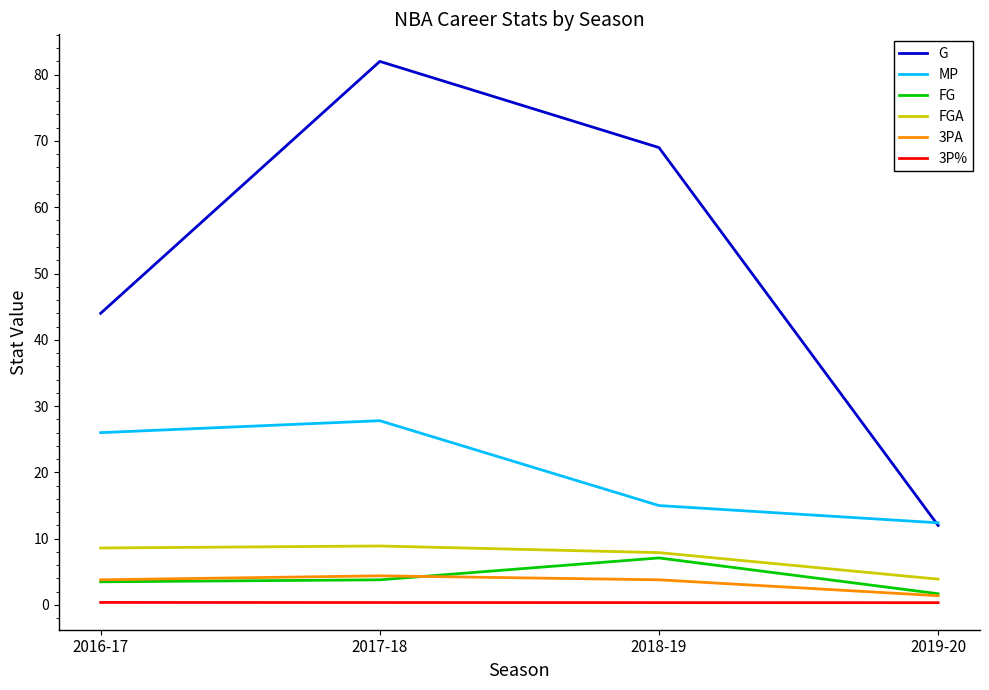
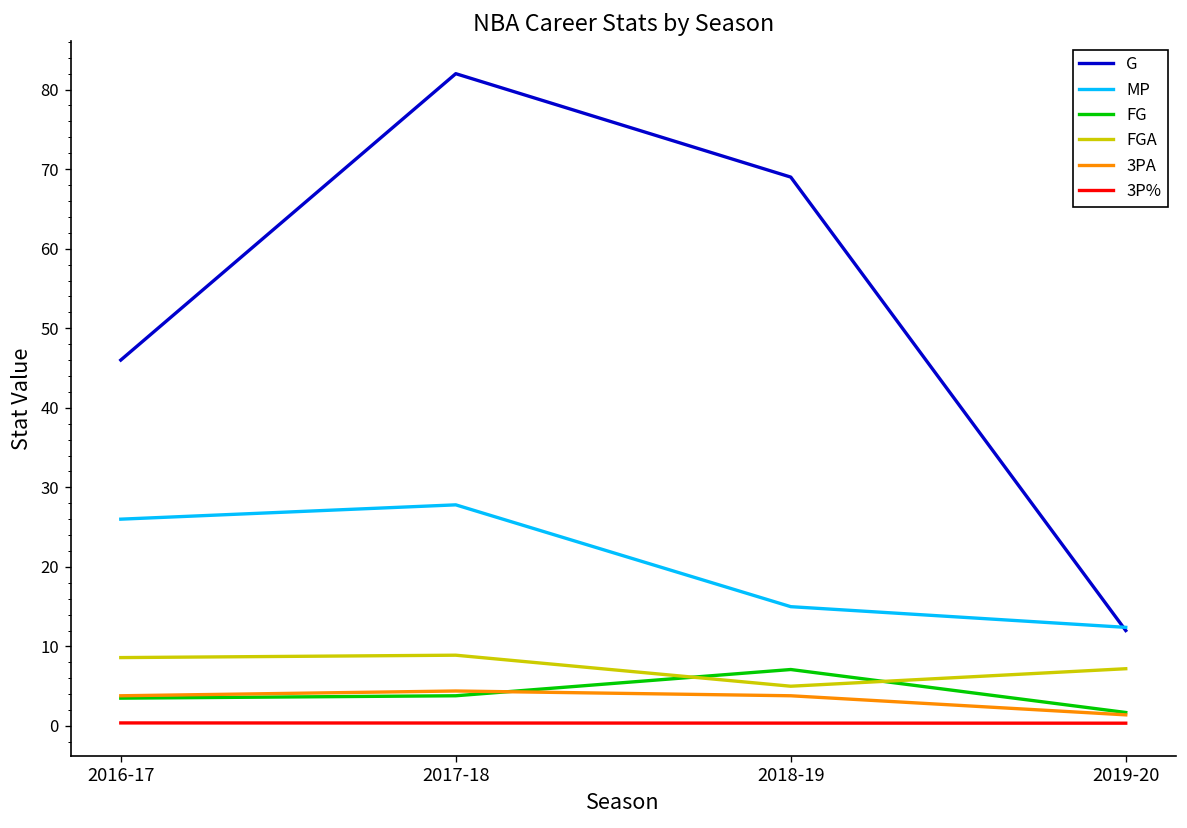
  {
    "G": {
-     "2016-17": 44,
+     "2016-17": 46,
      "2017-18": 82,
      "2018-19": 69,
      "2019-20": 12
    },
    "MP": {
      "2016-17": 26,
      "2017-18": 28,
      "2018-19": 15,
      "2019-20": 12
    },
    "FG": {
      "2017-18": 4,
      "2018-19": 7
    },
    "FGA": {
      "2016-17": 9,
      "2017-18": 9,
-     "2018-19": 8,
-     "2019-20": 4
+     "2018-19": 5,
+     "2019-20": 7
    },
    "3PA": {
      "2017-18": 4,
      "2018-19": 4
    },
    "3P%": {
      "2016-17": 0,
      "2017-18": 0,
      "2018-19": 0,
      "2019-20": 0
    }
  }
